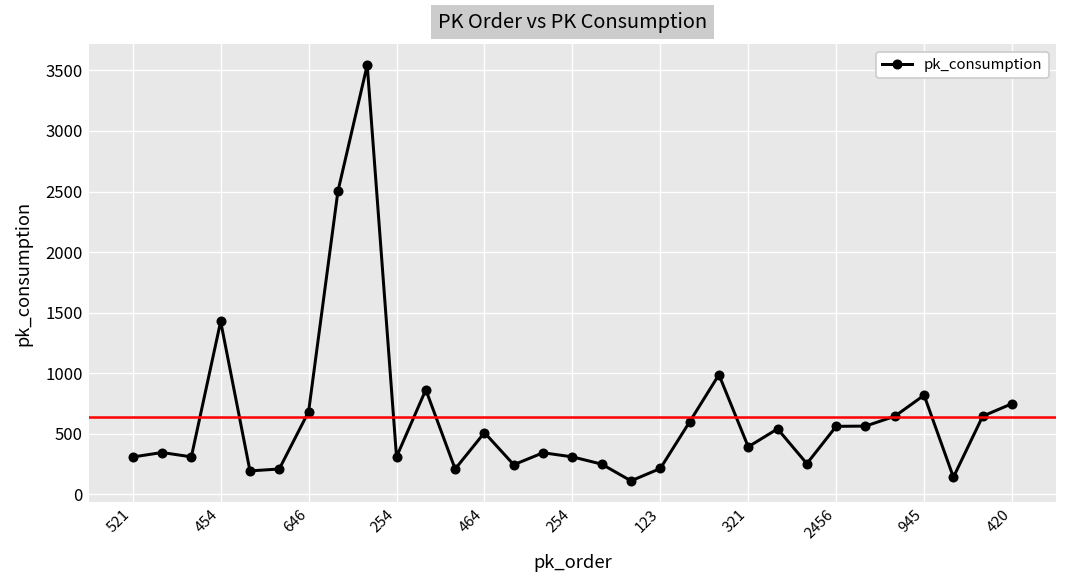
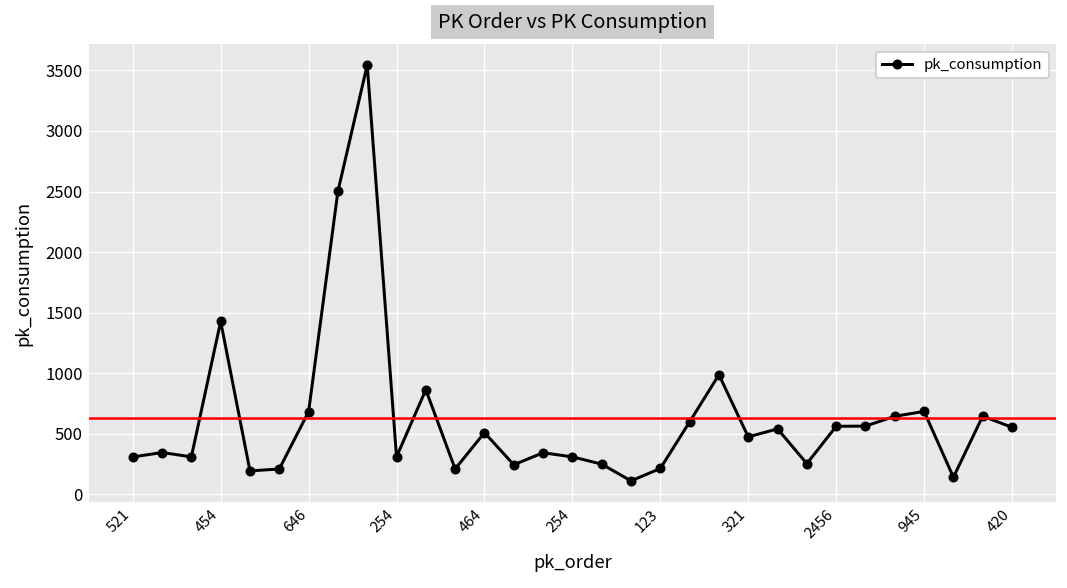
  {
    "521": 310,
    "454": 1430,
    "646": 680,
    "464": 510,
    "123": 210,
-   "321": 390,
+   "321": 480,
    "2456": 560,
-   "945": 820,
-   "420": 750
+   "945": 690,
+   "420": 550
  }
